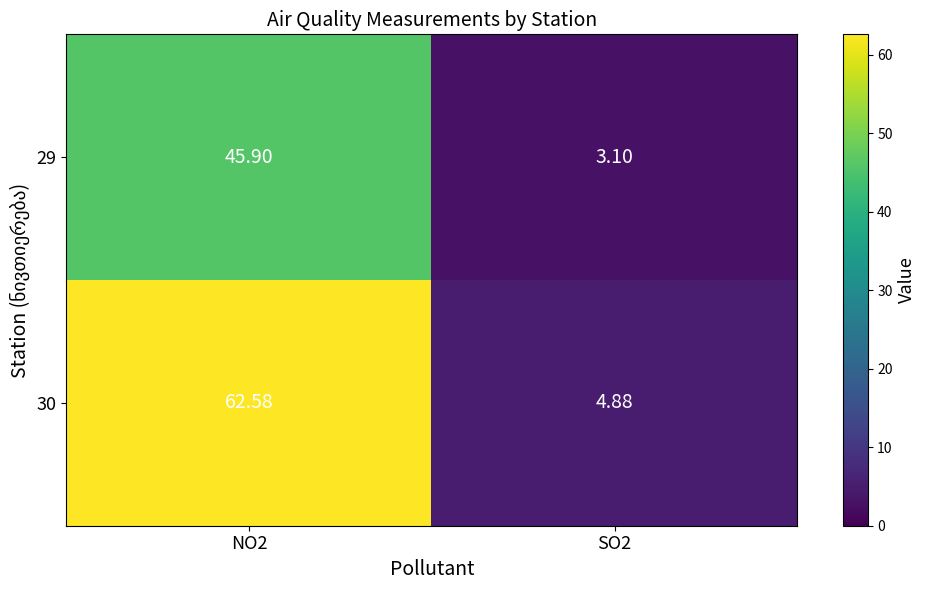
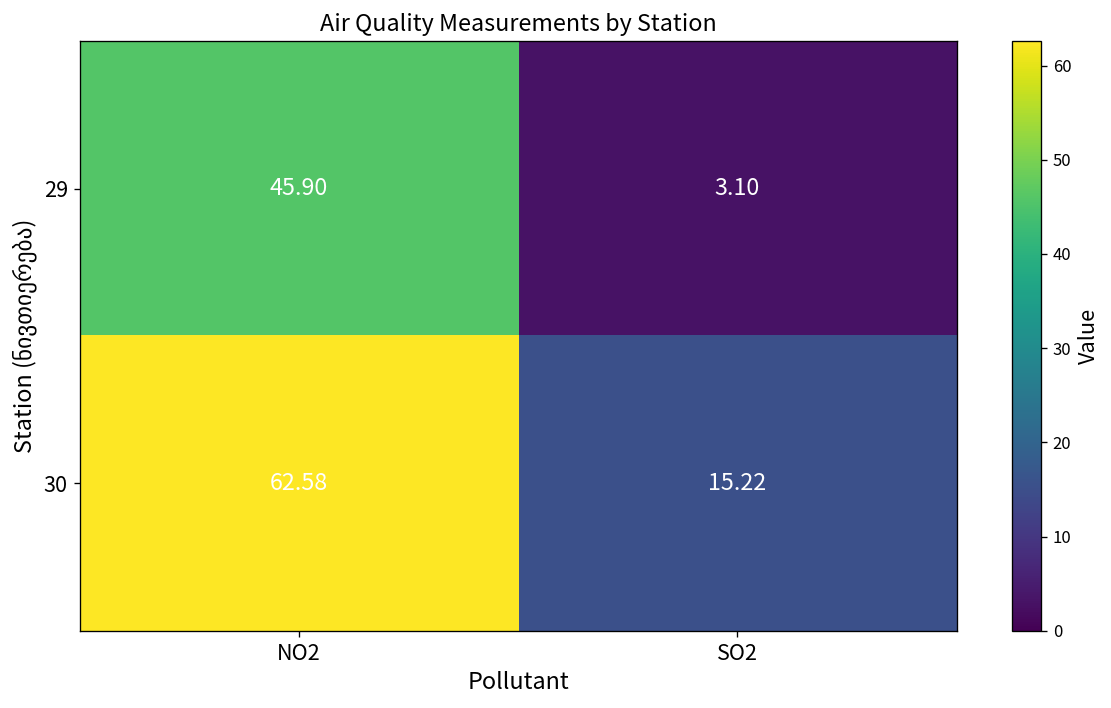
  {
    "29": {
      "NO2": 45.90,
      "SO2": 3.10
    },
    "30": {
      "NO2": 62.58,
-     "SO2": 4.88
+     "SO2": 15.22
    }
  }
